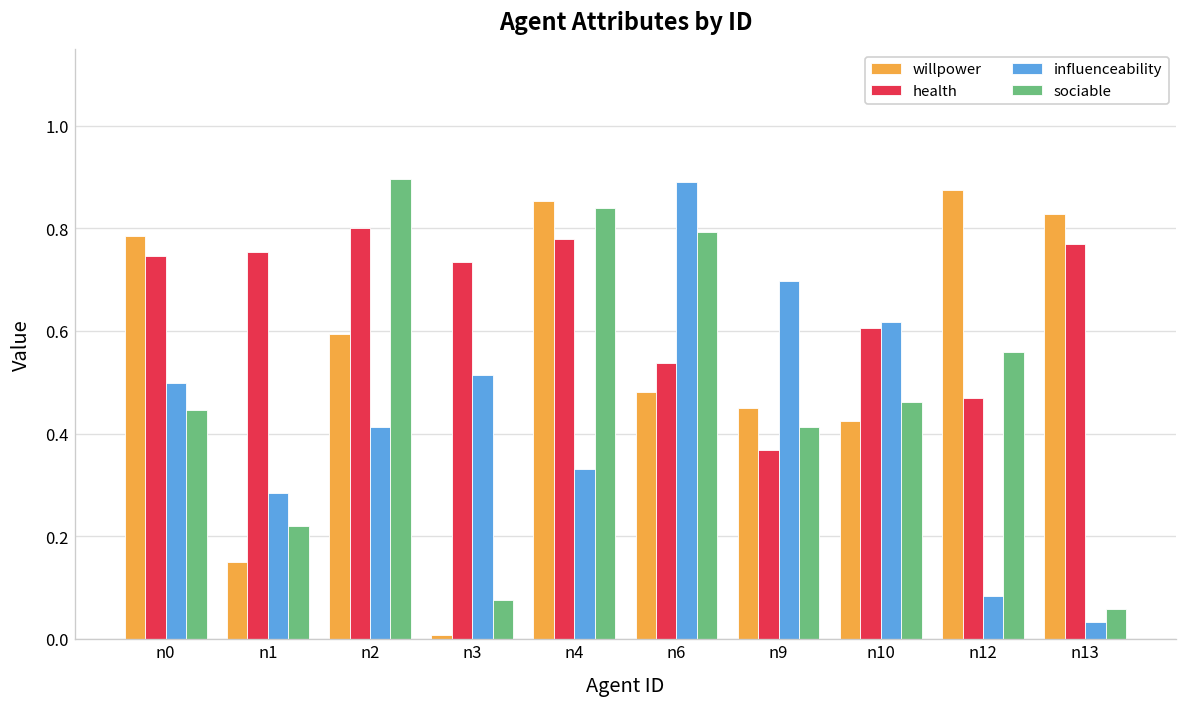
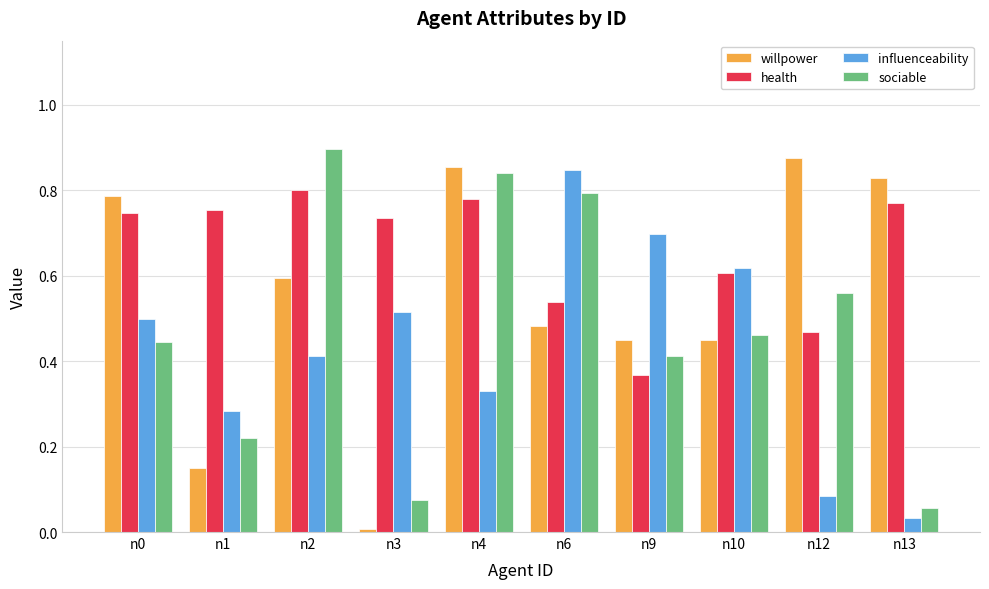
  {
    "willpower": {
      "n0": 0.79,
      "n1": 0.15,
      "n2": 0.59,
      "n3": 0.01,
      "n4": 0.85,
      "n6": 0.48,
      "n9": 0.45,
-     "n10": 0.42,
+     "n10": 0.45,
      "n12": 0.88,
      "n13": 0.83
    },
    "health": {
      "n0": 0.75,
      "n1": 0.75,
      "n2": 0.80,
      "n3": 0.73,
      "n4": 0.78,
      "n6": 0.54,
      "n9": 0.37,
      "n10": 0.61,
      "n12": 0.47,
      "n13": 0.77
    },
    "influenceability": {
      "n0": 0.50,
      "n1": 0.28,
      "n2": 0.41,
      "n3": 0.51,
      "n4": 0.33,
-     "n6": 0.89,
+     "n6": 0.85,
      "n9": 0.70,
      "n10": 0.62,
      "n12": 0.08,
      "n13": 0.03
    },
    "sociable": {
      "n0": 0.45,
      "n1": 0.22,
      "n2": 0.90,
      "n3": 0.08,
      "n4": 0.84,
      "n6": 0.79,
      "n9": 0.41,
      "n10": 0.46,
      "n12": 0.56,
      "n13": 0.06
    }
  }
